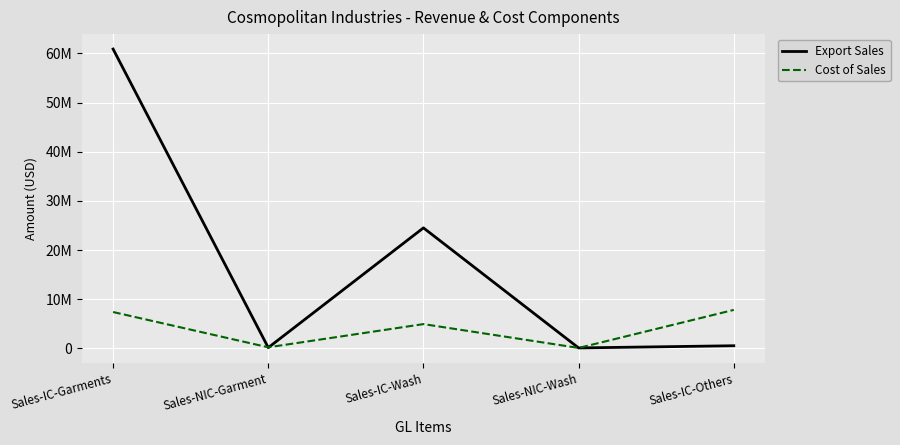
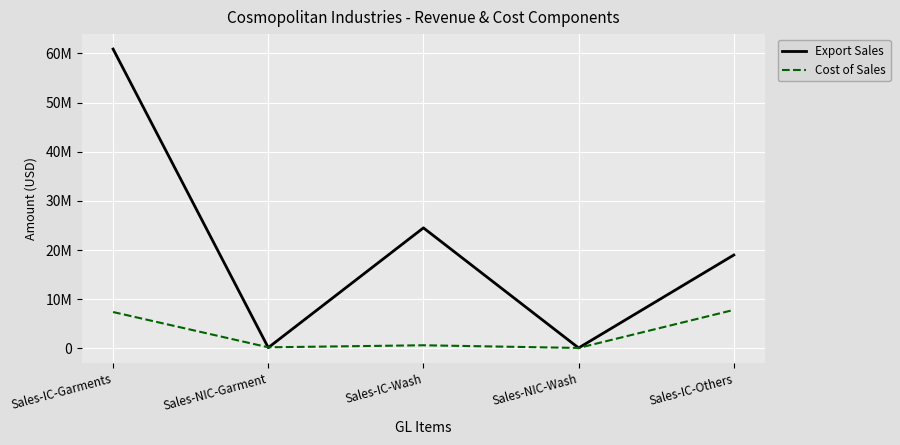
  {
    "Export Sales": {
      "Sales-IC-Garments": 61000000,
      "Sales-IC-Wash": 25000000,
-     "Sales-IC-Others": 1000000
+     "Sales-IC-Others": 19000000
    },
    "Cost of Sales": {
      "Sales-IC-Garments": 7000000,
-     "Sales-IC-Wash": 5000000,
+     "Sales-IC-Wash": 1000000,
      "Sales-IC-Others": 8000000
    }
  }
